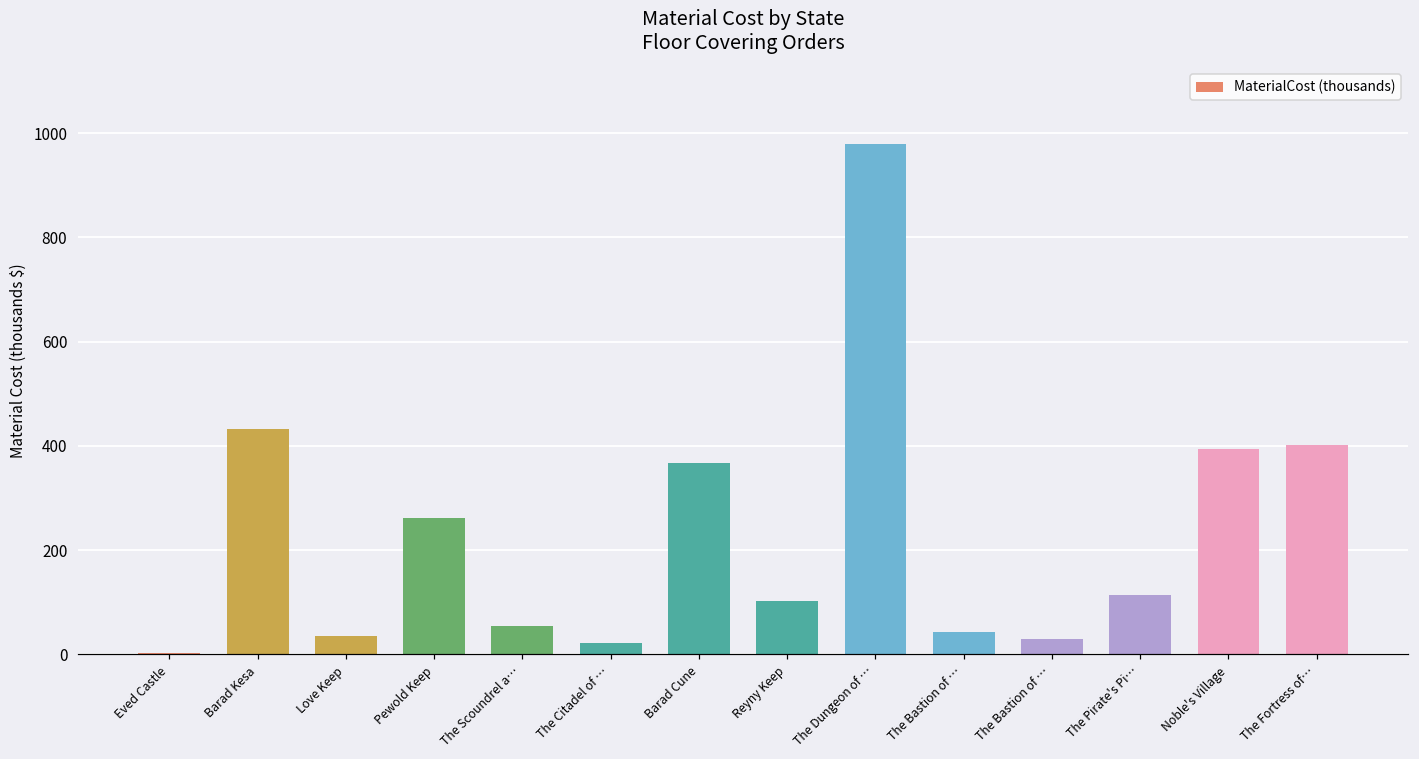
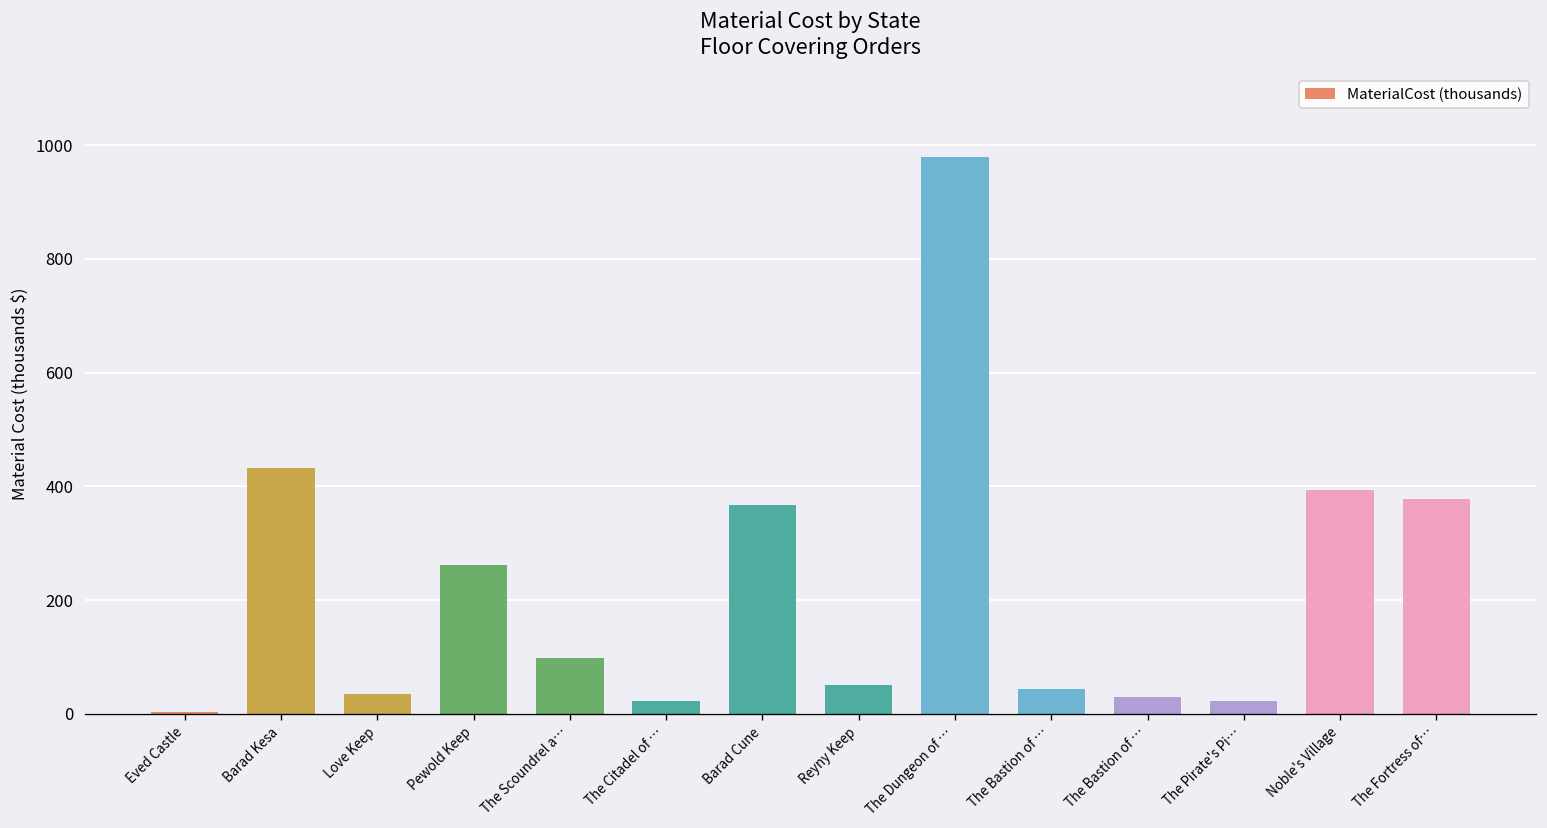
  {
    "Barad Kesa": 430,
    "Love Keep": 30,
    "Pewold Keep": 260,
-   "The Scoundrel a…": 50,
+   "The Scoundrel a…": 100,
    "The Citadel of …": 20,
    "Barad Cune": 370,
-   "Reyny Keep": 100,
+   "Reyny Keep": 50,
    "The Dungeon of …": 980,
-   "The Pirate's Pi…": 110,
+   "The Pirate's Pi…": 20,
    "Noble's Village": 390,
-   "The Fortress of…": 400
+   "The Fortress of…": 380
  }
